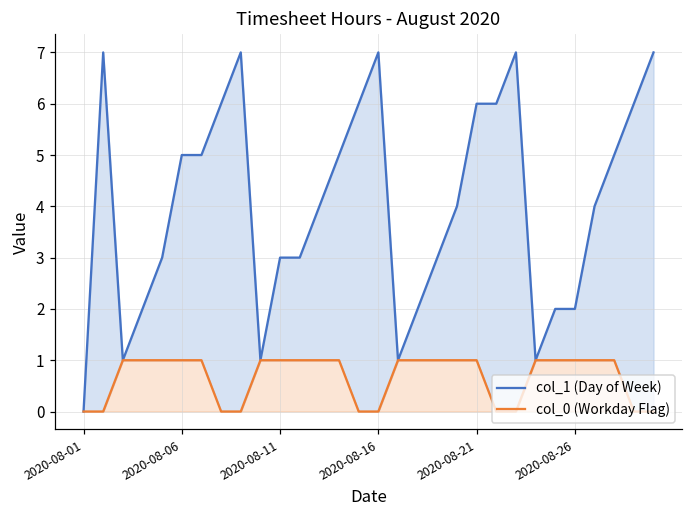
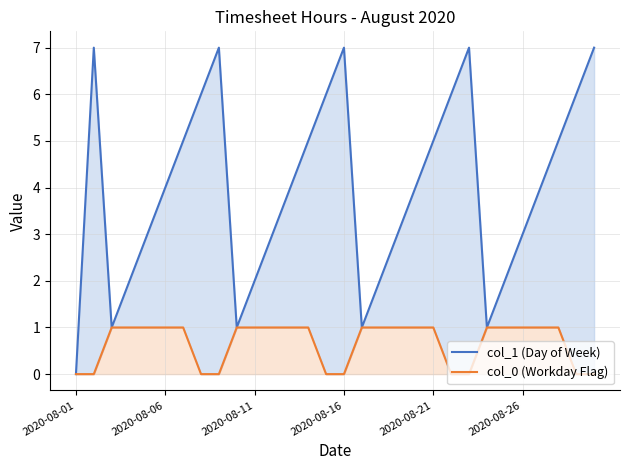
  {
    "col_1 (Day of Week)": {
-     "2020-08-06": 5,
-     "2020-08-11": 3,
+     "2020-08-06": 4,
+     "2020-08-11": 2,
      "2020-08-16": 7,
-     "2020-08-21": 6,
-     "2020-08-26": 2
+     "2020-08-21": 5,
+     "2020-08-26": 3
    },
    "col_0 (Workday Flag)": {
      "2020-08-06": 1,
      "2020-08-11": 1,
      "2020-08-16": 0,
      "2020-08-21": 1,
      "2020-08-26": 1
    }
  }
